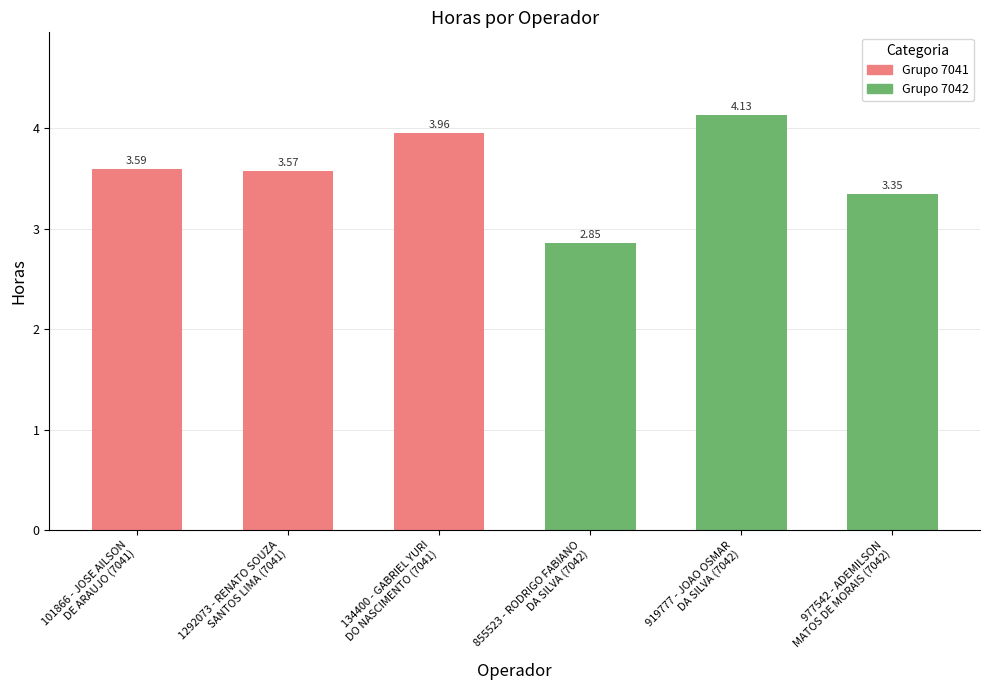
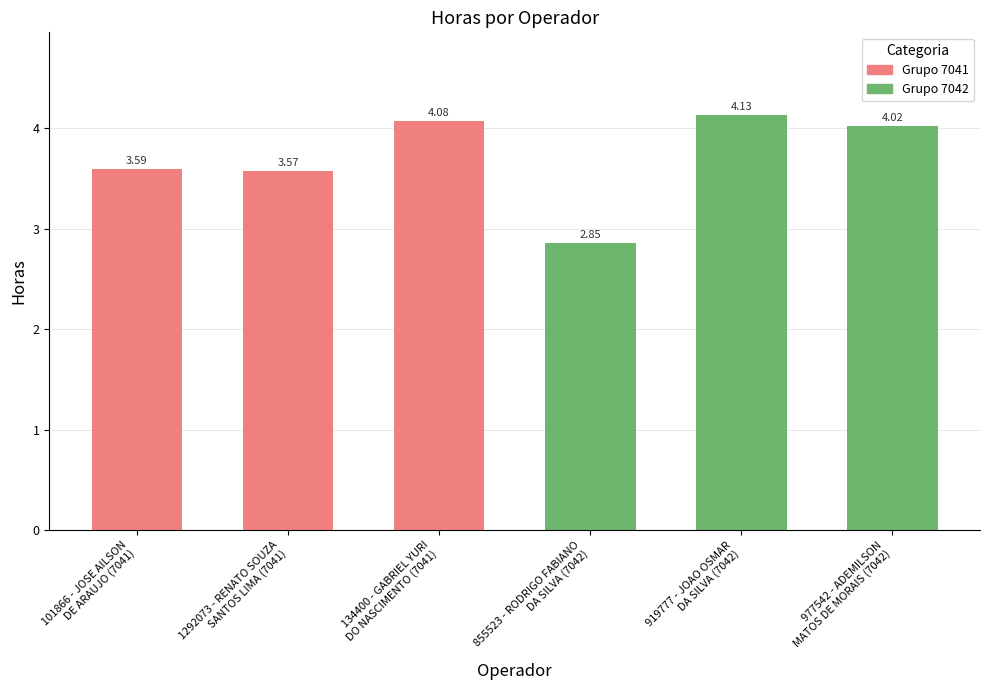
  {
    "101866 - JOSE AILSON DE ARAUJO (7041)": 3.59,
    "1292073 - RENATO SOUZA SANTOS LIMA (7041)": 3.57,
-   "134400 - GABRIEL YURI DO NASCIMENTO (7041)": 3.96,
+   "134400 - GABRIEL YURI DO NASCIMENTO (7041)": 4.08,
    "855523 - RODRIGO FABIANO DA SILVA (7042)": 2.85,
    "919777 - JOAO OSMAR DA SILVA (7042)": 4.13,
-   "977542 - ADEMILSON MATOS DE MORAIS (7042)": 3.35
+   "977542 - ADEMILSON MATOS DE MORAIS (7042)": 4.02
  }
